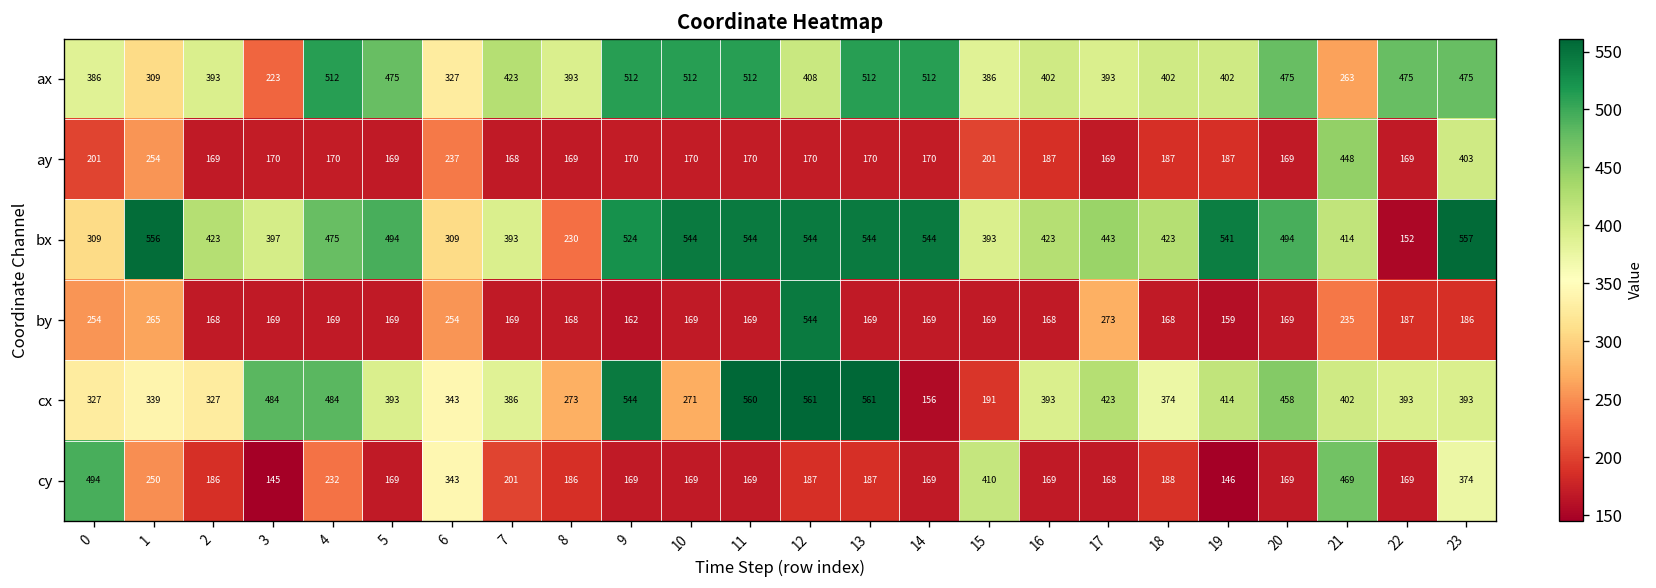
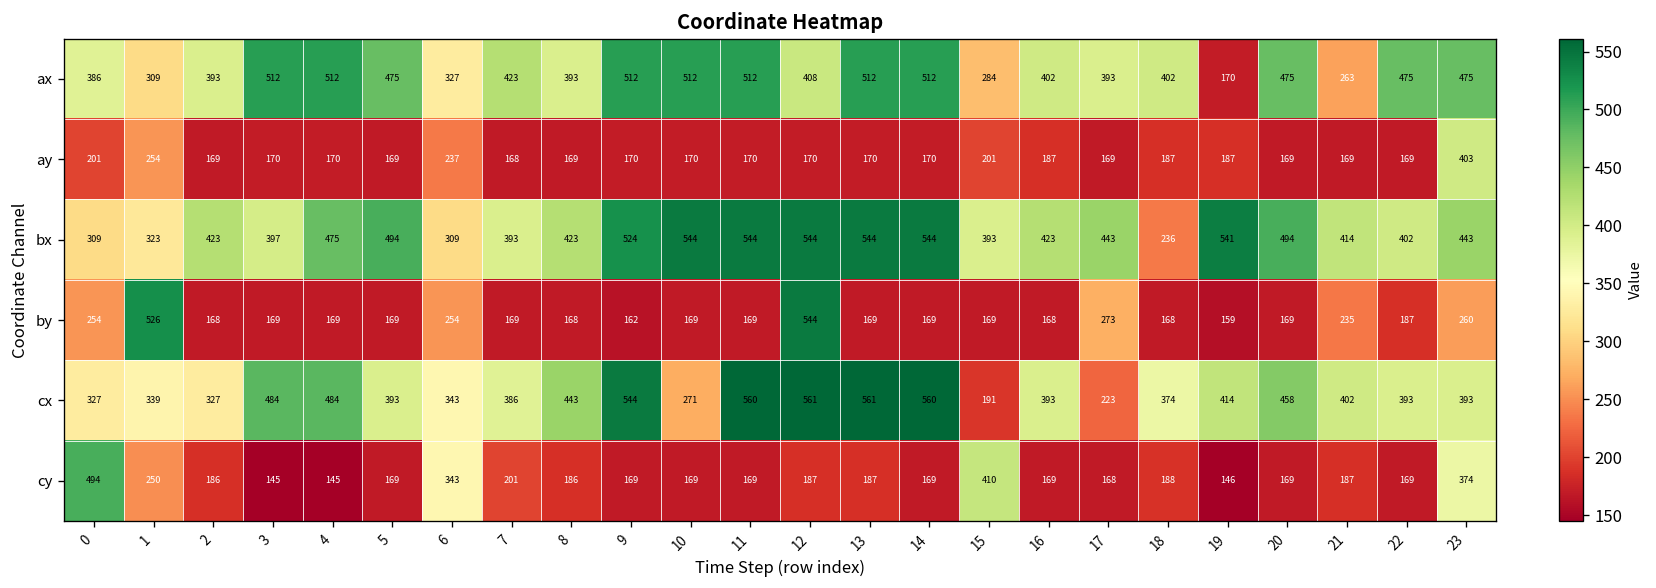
  {
    "ax": {
      "0": 386,
      "1": 309,
      "2": 393,
-     "3": 223,
+     "3": 512,
      "4": 512,
      "5": 475,
      "6": 327,
      "7": 423,
      "8": 393,
      "9": 512,
      "10": 512,
      "11": 512,
      "12": 408,
      "13": 512,
      "14": 512,
-     "15": 386,
+     "15": 284,
      "16": 402,
      "17": 393,
      "18": 402,
-     "19": 402,
+     "19": 170,
      "20": 475,
      "21": 263,
      "22": 475,
      "23": 475
    },
    "ay": {
      "0": 201,
      "1": 254,
      "2": 169,
      "3": 170,
      "4": 170,
      "5": 169,
      "6": 237,
      "7": 168,
      "8": 169,
      "9": 170,
      "10": 170,
      "11": 170,
      "12": 170,
      "13": 170,
      "14": 170,
      "15": 201,
      "16": 187,
      "17": 169,
      "18": 187,
      "19": 187,
      "20": 169,
-     "21": 448,
+     "21": 169,
      "22": 169,
      "23": 403
    },
    "bx": {
      "0": 309,
-     "1": 556,
+     "1": 323,
      "2": 423,
      "3": 397,
      "4": 475,
      "5": 494,
      "6": 309,
      "7": 393,
-     "8": 230,
+     "8": 423,
      "9": 524,
      "10": 544,
      "11": 544,
      "12": 544,
      "13": 544,
      "14": 544,
      "15": 393,
      "16": 423,
      "17": 443,
-     "18": 423,
+     "18": 236,
      "19": 541,
      "20": 494,
      "21": 414,
-     "22": 152,
-     "23": 557
+     "22": 402,
+     "23": 443
    },
    "by": {
      "0": 254,
-     "1": 265,
+     "1": 526,
      "2": 168,
      "3": 169,
      "4": 169,
      "5": 169,
      "6": 254,
      "7": 169,
      "8": 168,
      "9": 162,
      "10": 169,
      "11": 169,
      "12": 544,
      "13": 169,
      "14": 169,
      "15": 169,
      "16": 168,
      "17": 273,
      "18": 168,
      "19": 159,
      "20": 169,
      "21": 235,
      "22": 187,
-     "23": 186
+     "23": 260
    },
    "cx": {
      "0": 327,
      "1": 339,
      "2": 327,
      "3": 484,
      "4": 484,
      "5": 393,
      "6": 343,
      "7": 386,
-     "8": 273,
+     "8": 443,
      "9": 544,
      "10": 271,
      "11": 560,
      "12": 561,
      "13": 561,
-     "14": 156,
+     "14": 560,
      "15": 191,
      "16": 393,
-     "17": 423,
+     "17": 223,
      "18": 374,
      "19": 414,
      "20": 458,
      "21": 402,
      "22": 393,
      "23": 393
    },
    "cy": {
      "0": 494,
      "1": 250,
      "2": 186,
      "3": 145,
-     "4": 232,
+     "4": 145,
      "5": 169,
      "6": 343,
      "7": 201,
      "8": 186,
      "9": 169,
      "10": 169,
      "11": 169,
      "12": 187,
      "13": 187,
      "14": 169,
      "15": 410,
      "16": 169,
      "17": 168,
      "18": 188,
      "19": 146,
      "20": 169,
-     "21": 469,
+     "21": 187,
      "22": 169,
      "23": 374
    }
  }
